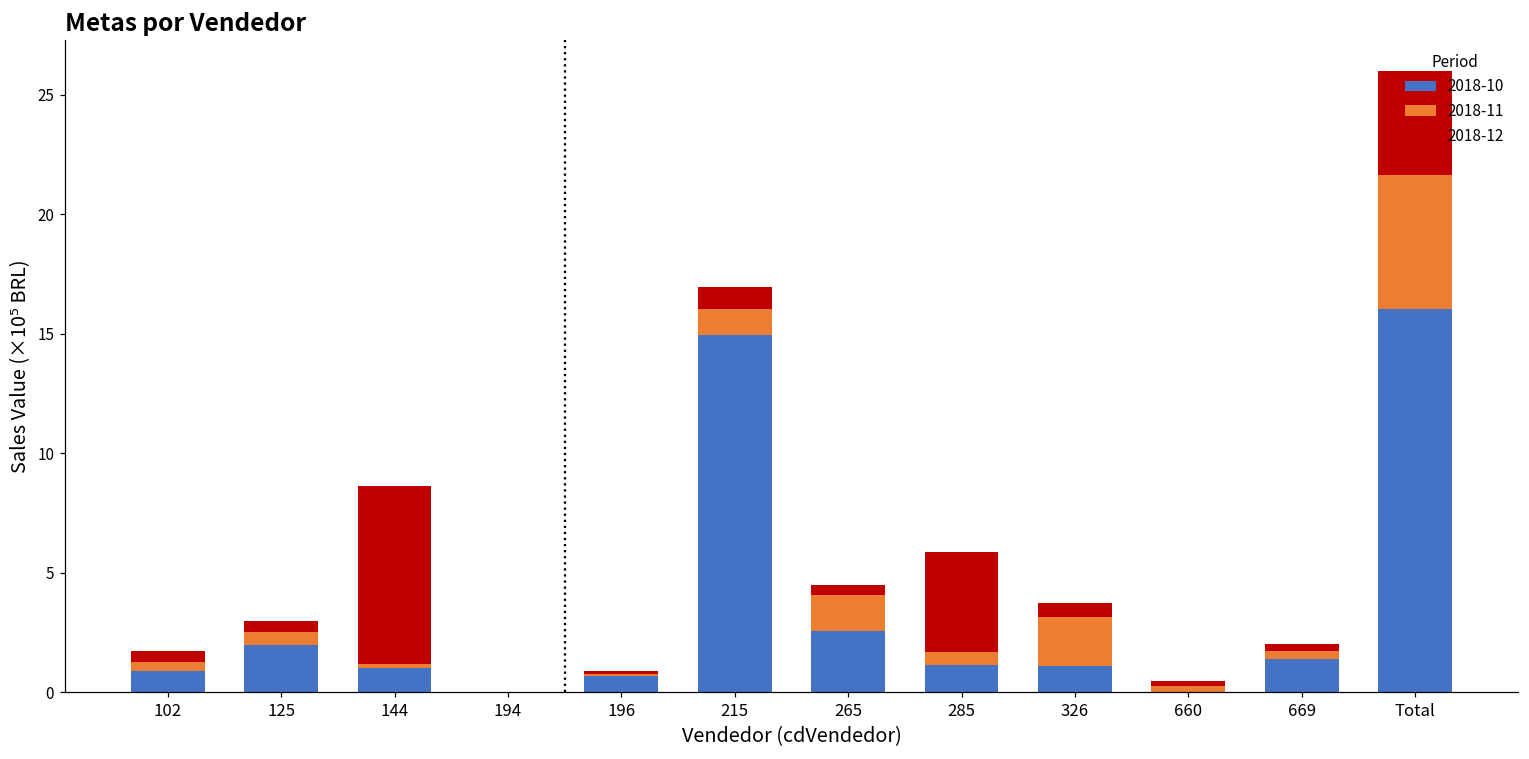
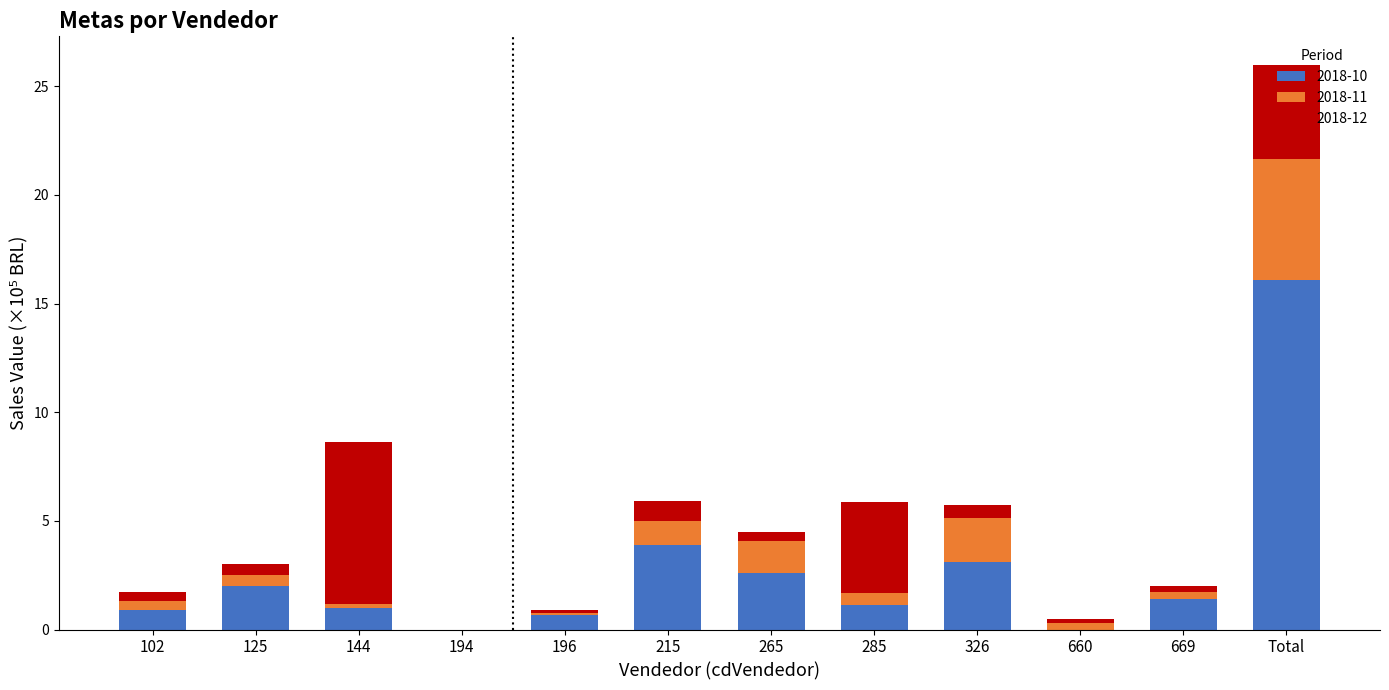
  {
    "2018-10": {
      "102": 0.9,
      "125": 2.0,
      "144": 1.0,
      "194": 0.0,
      "196": 0.7,
-     "215": 15.0,
+     "215": 3.9,
      "265": 2.6,
      "285": 1.1,
-     "326": 1.1,
+     "326": 3.1,
      "660": 0.0,
      "669": 1.4,
      "Total": 16.1
    },
    "2018-11": {
      "102": 0.4,
      "125": 0.5,
      "144": 0.2,
      "194": 0.0,
      "215": 1.1,
      "265": 1.5,
      "285": 0.5,
      "326": 2.1,
      "660": 0.3,
      "669": 0.3,
      "Total": 5.6
    },
    "2018-12": {
      "102": 0.4,
      "125": 0.5,
      "144": 7.4,
      "194": 0.0,
      "215": 0.9,
      "265": 0.4,
      "285": 4.2,
      "326": 0.6,
      "660": 0.2,
      "669": 0.3,
      "Total": 4.4
    }
  }
